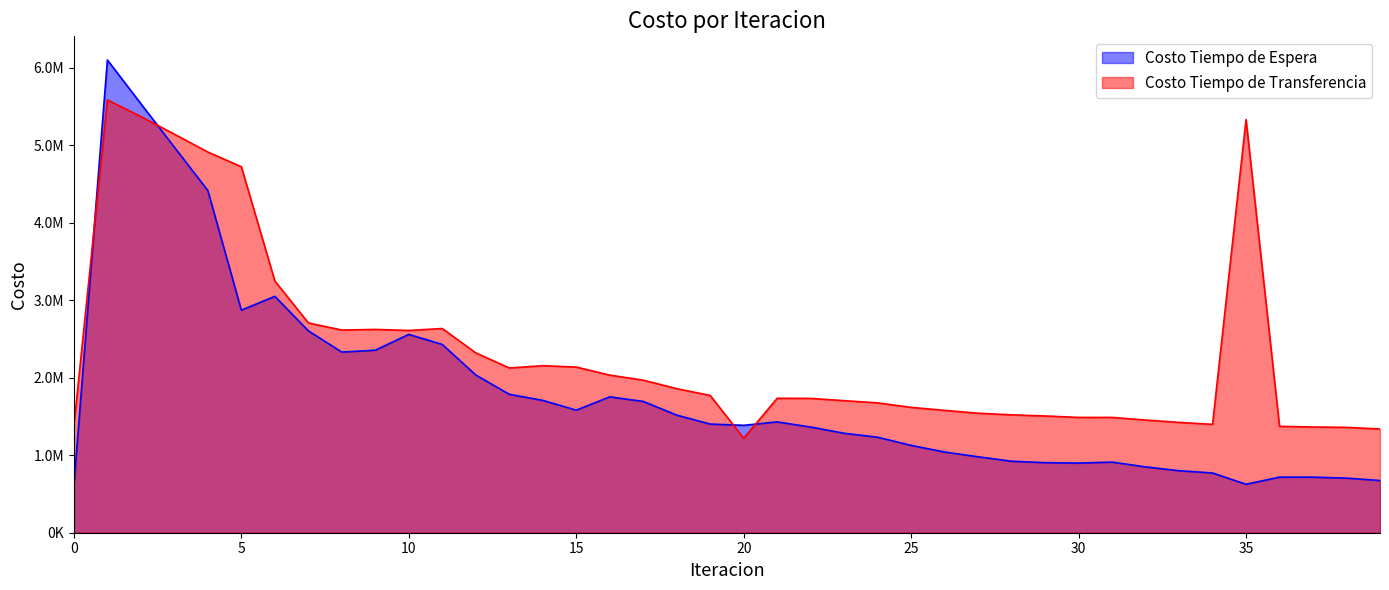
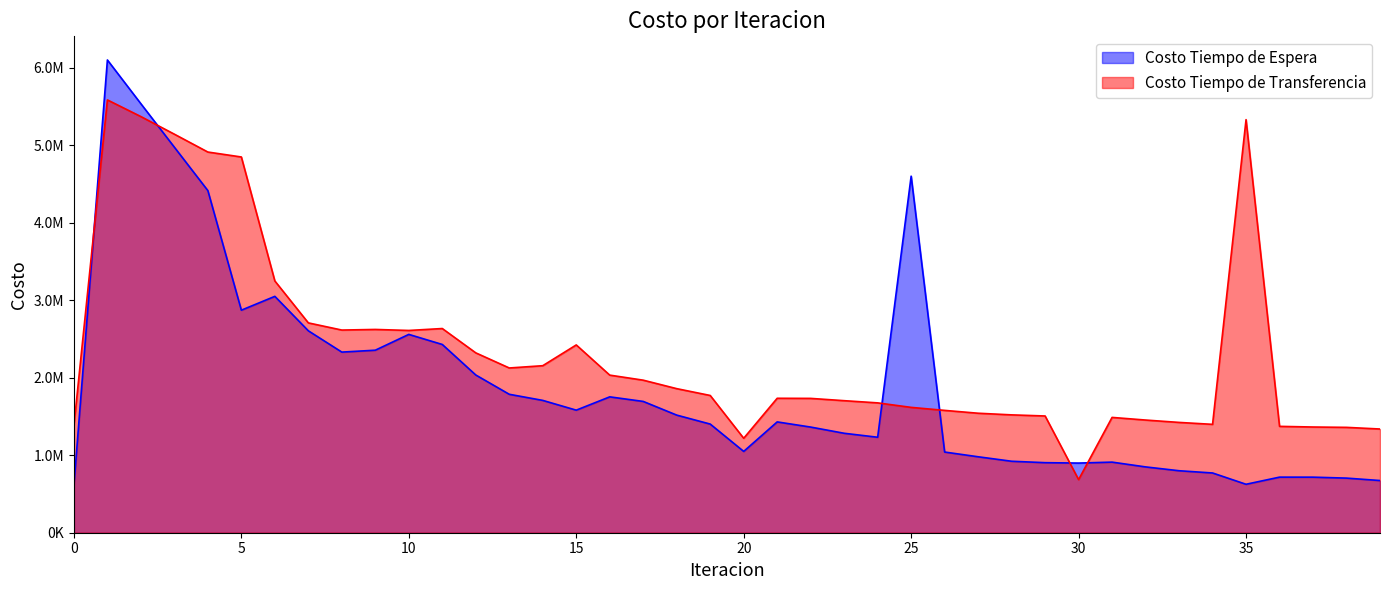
  {
    "Costo Tiempo de Espera": {
      "0": 600000,
      "5": 2900000,
      "10": 2600000,
      "15": 1600000,
-     "20": 1400000,
-     "25": 1100000,
+     "20": 1000000,
+     "25": 4600000,
      "30": 900000,
      "35": 600000
    },
    "Costo Tiempo de Transferencia": {
      "0": 1400000,
-     "5": 4700000,
+     "5": 4800000,
      "10": 2600000,
-     "15": 2100000,
+     "15": 2400000,
      "20": 1200000,
      "25": 1600000,
-     "30": 1500000,
+     "30": 700000,
      "35": 5300000
    }
  }
